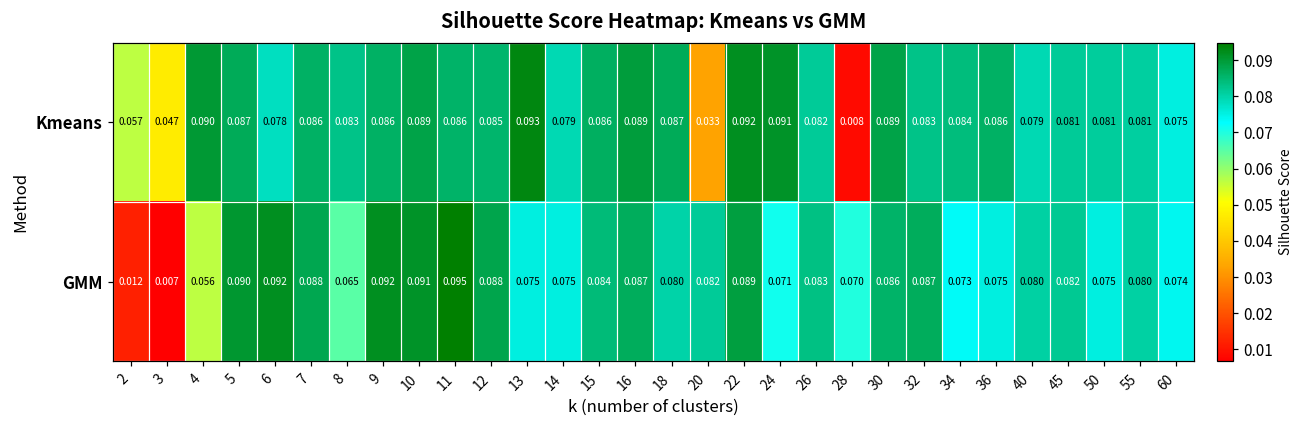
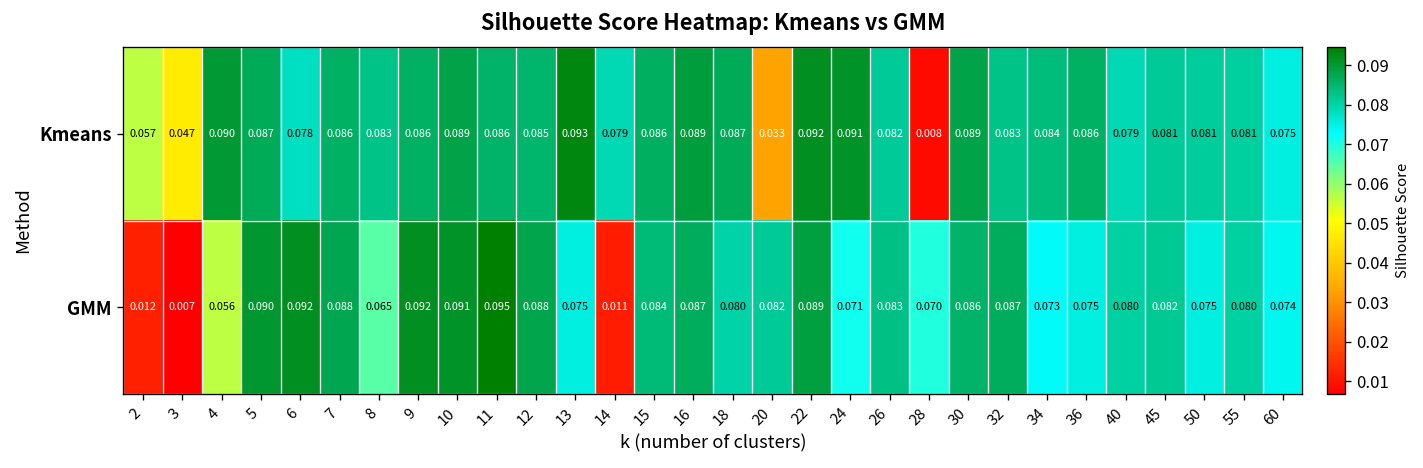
  {
    "Kmeans": {
      "2": 0.057,
      "3": 0.047,
      "4": 0.090,
      "5": 0.087,
      "6": 0.078,
      "7": 0.086,
      "8": 0.083,
      "9": 0.086,
      "10": 0.089,
      "11": 0.086,
      "12": 0.085,
      "13": 0.093,
      "14": 0.079,
      "15": 0.086,
      "16": 0.089,
      "18": 0.087,
      "20": 0.033,
      "22": 0.092,
      "24": 0.091,
      "26": 0.082,
      "28": 0.008,
      "30": 0.089,
      "32": 0.083,
      "34": 0.084,
      "36": 0.086,
      "40": 0.079,
      "45": 0.081,
      "50": 0.081,
      "55": 0.081,
      "60": 0.075
    },
    "GMM": {
      "2": 0.012,
      "3": 0.007,
      "4": 0.056,
      "5": 0.090,
      "6": 0.092,
      "7": 0.088,
      "8": 0.065,
      "9": 0.092,
      "10": 0.091,
      "11": 0.095,
      "12": 0.088,
      "13": 0.075,
-     "14": 0.075,
+     "14": 0.011,
      "15": 0.084,
      "16": 0.087,
      "18": 0.080,
      "20": 0.082,
      "22": 0.089,
      "24": 0.071,
      "26": 0.083,
      "28": 0.070,
      "30": 0.086,
      "32": 0.087,
      "34": 0.073,
      "36": 0.075,
      "40": 0.080,
      "45": 0.082,
      "50": 0.075,
      "55": 0.080,
      "60": 0.074
    }
  }
